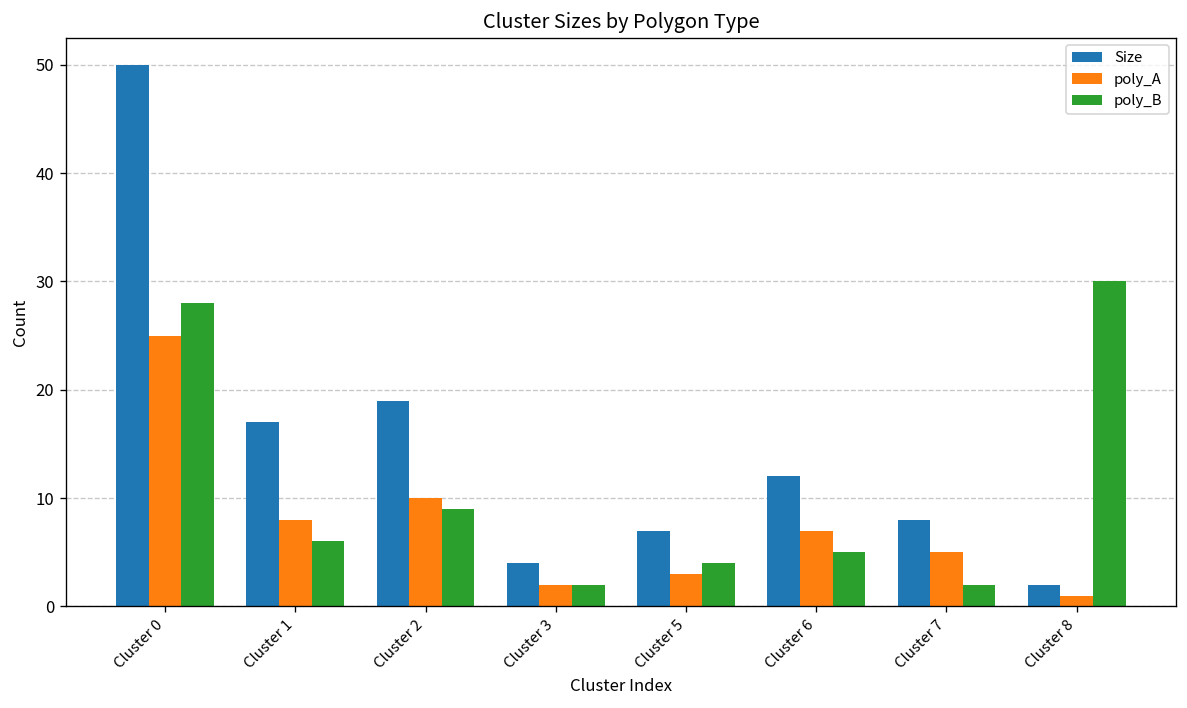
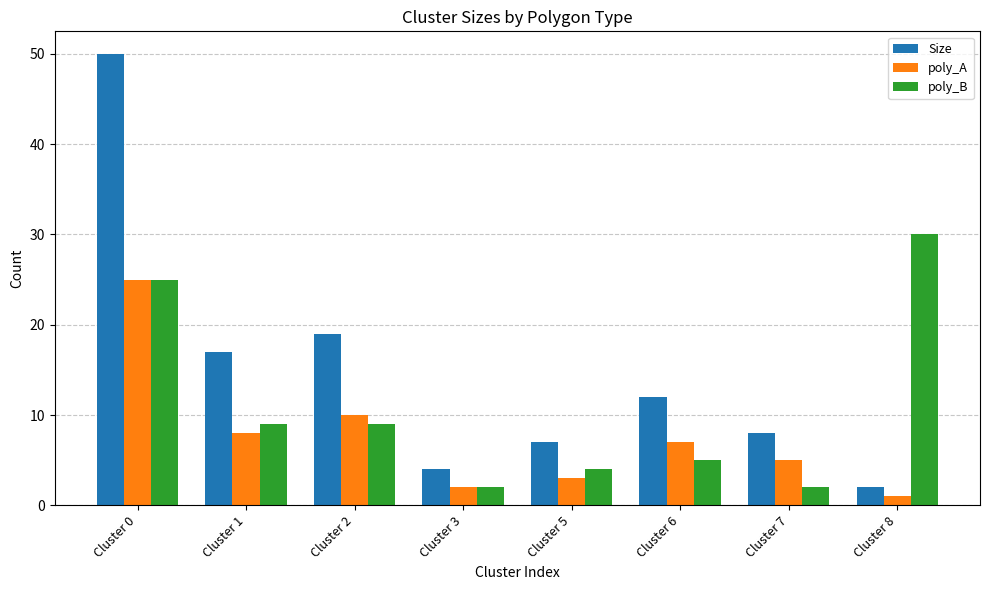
  {
    "Size": {
      "Cluster 0": 50,
      "Cluster 1": 17,
      "Cluster 2": 19,
      "Cluster 3": 4,
      "Cluster 5": 7,
      "Cluster 6": 12,
      "Cluster 7": 8,
      "Cluster 8": 2
    },
    "poly_A": {
      "Cluster 0": 25,
      "Cluster 1": 8,
      "Cluster 2": 10,
      "Cluster 3": 2,
      "Cluster 5": 3,
      "Cluster 6": 7,
      "Cluster 7": 5,
      "Cluster 8": 1
    },
    "poly_B": {
-     "Cluster 0": 28,
-     "Cluster 1": 6,
+     "Cluster 0": 25,
+     "Cluster 1": 9,
      "Cluster 2": 9,
      "Cluster 3": 2,
      "Cluster 5": 4,
      "Cluster 6": 5,
      "Cluster 7": 2,
      "Cluster 8": 30
    }
  }
